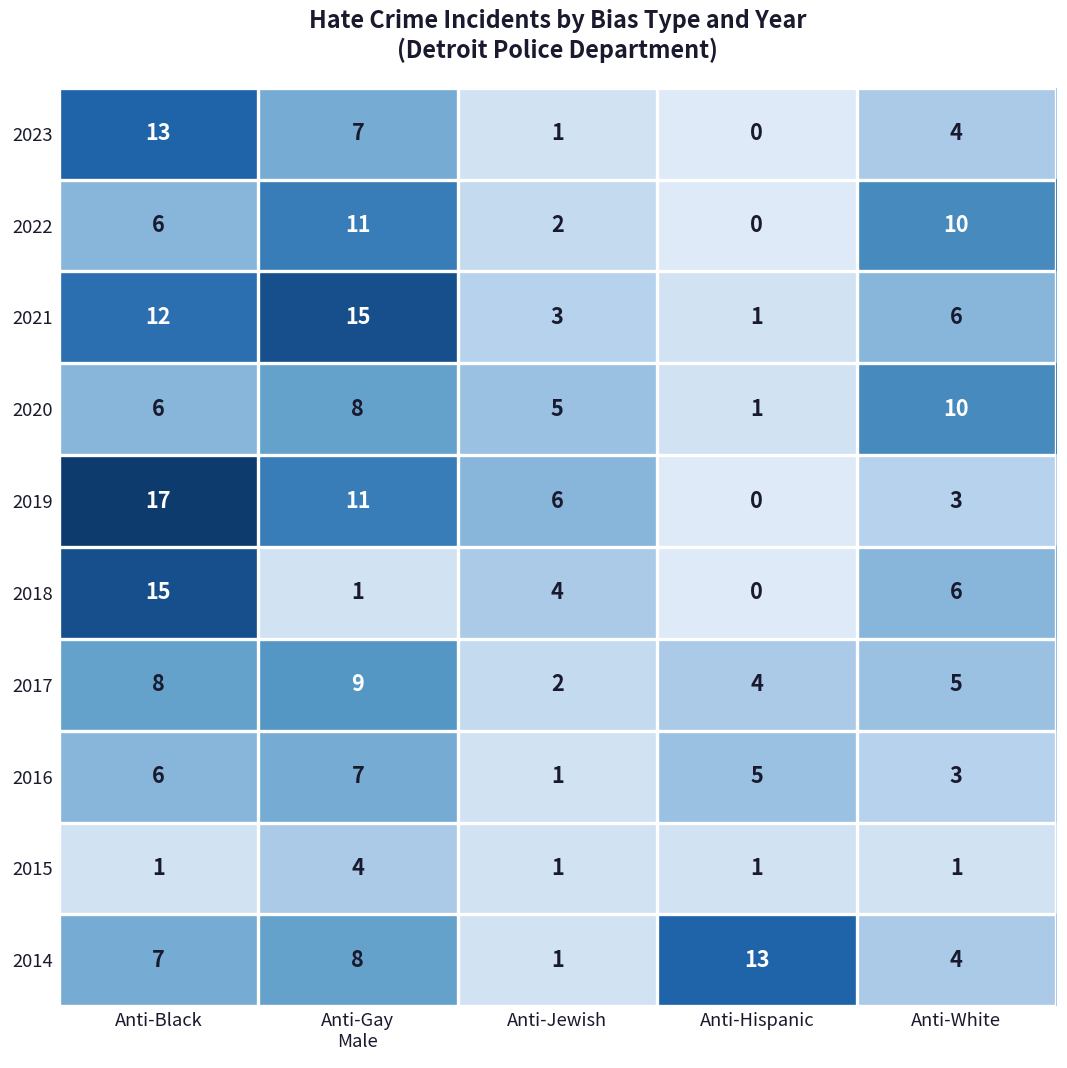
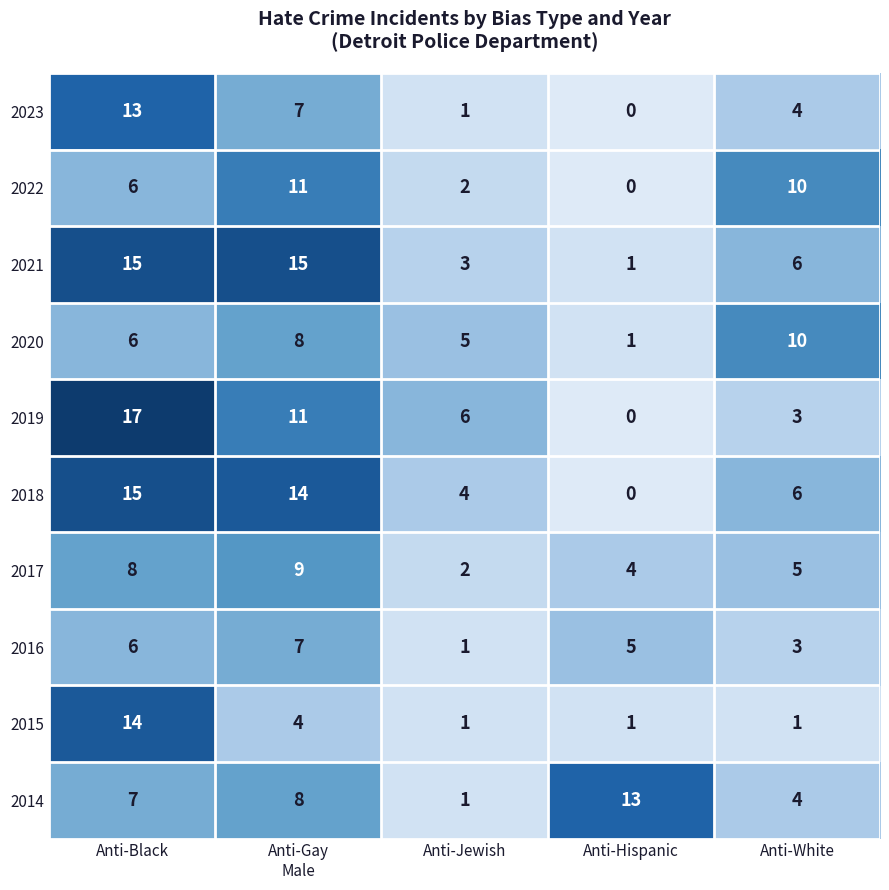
  {
    "2023": {
      "Anti-Black": 13,
      "Anti-Gay Male": 7,
      "Anti-Jewish": 1,
      "Anti-Hispanic": 0,
      "Anti-White": 4
    },
    "2022": {
      "Anti-Black": 6,
      "Anti-Gay Male": 11,
      "Anti-Jewish": 2,
      "Anti-Hispanic": 0,
      "Anti-White": 10
    },
    "2021": {
-     "Anti-Black": 12,
+     "Anti-Black": 15,
      "Anti-Gay Male": 15,
      "Anti-Jewish": 3,
      "Anti-Hispanic": 1,
      "Anti-White": 6
    },
    "2020": {
      "Anti-Black": 6,
      "Anti-Gay Male": 8,
      "Anti-Jewish": 5,
      "Anti-Hispanic": 1,
      "Anti-White": 10
    },
    "2019": {
      "Anti-Black": 17,
      "Anti-Gay Male": 11,
      "Anti-Jewish": 6,
      "Anti-Hispanic": 0,
      "Anti-White": 3
    },
    "2018": {
      "Anti-Black": 15,
-     "Anti-Gay Male": 1,
+     "Anti-Gay Male": 14,
      "Anti-Jewish": 4,
      "Anti-Hispanic": 0,
      "Anti-White": 6
    },
    "2017": {
      "Anti-Black": 8,
      "Anti-Gay Male": 9,
      "Anti-Jewish": 2,
      "Anti-Hispanic": 4,
      "Anti-White": 5
    },
    "2016": {
      "Anti-Black": 6,
      "Anti-Gay Male": 7,
      "Anti-Jewish": 1,
      "Anti-Hispanic": 5,
      "Anti-White": 3
    },
    "2015": {
-     "Anti-Black": 1,
+     "Anti-Black": 14,
      "Anti-Gay Male": 4,
      "Anti-Jewish": 1,
      "Anti-Hispanic": 1,
      "Anti-White": 1
    },
    "2014": {
      "Anti-Black": 7,
      "Anti-Gay Male": 8,
      "Anti-Jewish": 1,
      "Anti-Hispanic": 13,
      "Anti-White": 4
    }
  }
